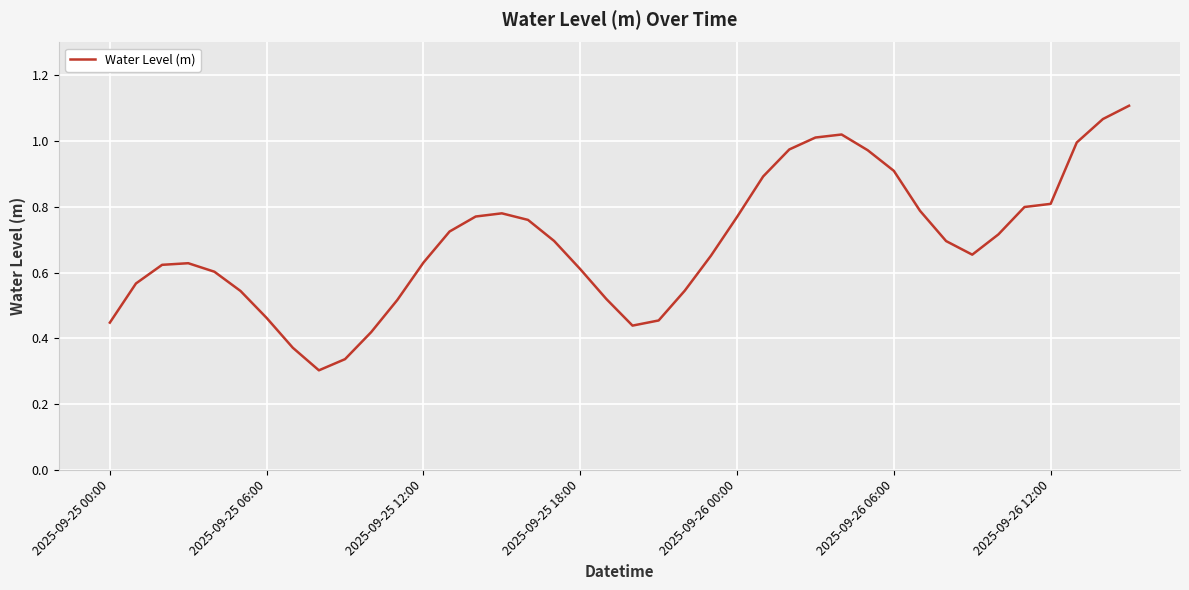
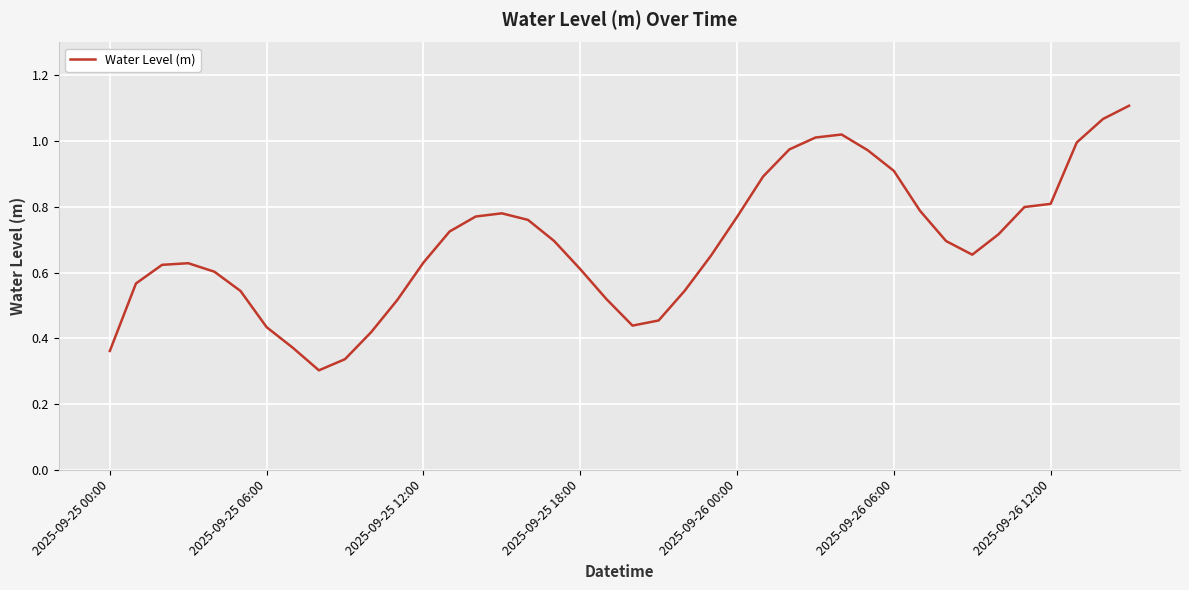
  {
-   "2025-09-25 00:00": 0.45,
-   "2025-09-25 06:00": 0.46,
+   "2025-09-25 00:00": 0.36,
+   "2025-09-25 06:00": 0.43,
    "2025-09-25 12:00": 0.63,
    "2025-09-25 18:00": 0.61,
    "2025-09-26 00:00": 0.77,
    "2025-09-26 06:00": 0.91,
    "2025-09-26 12:00": 0.81
  }
